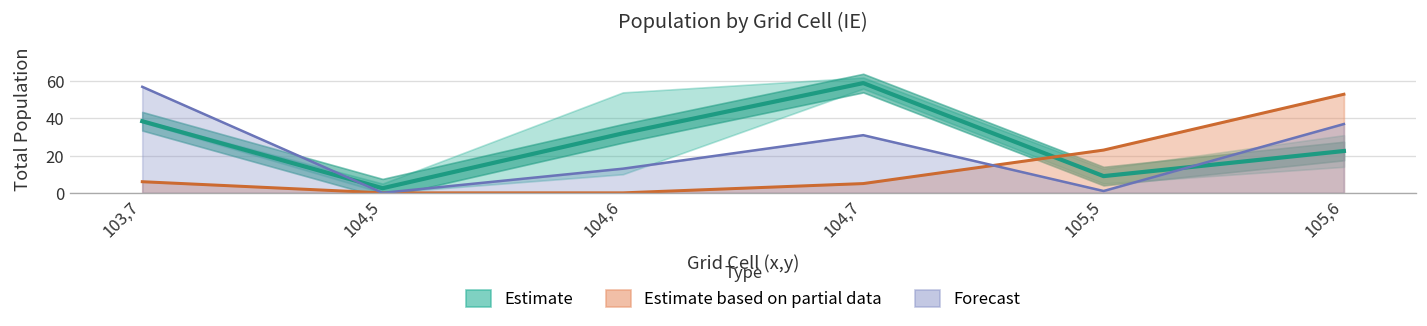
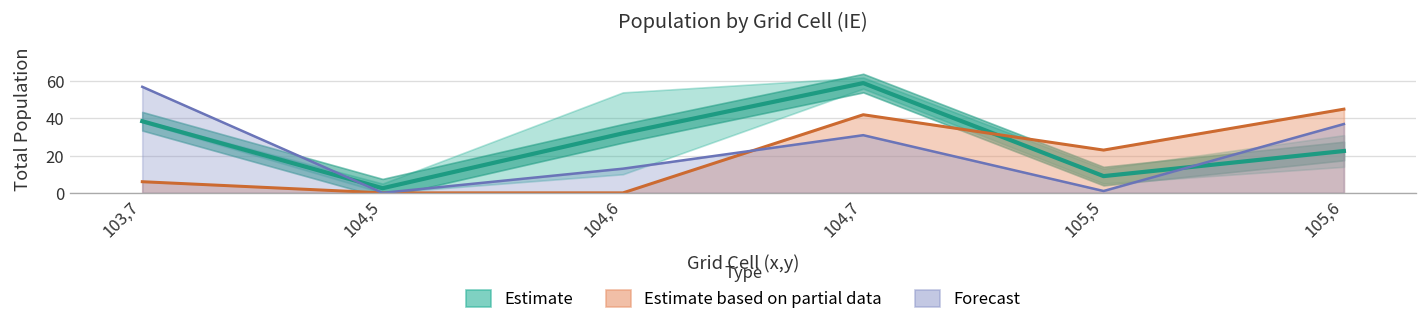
  {
    "Estimate based on partial data": {
      "103,7": 6,
      "104,6": 0,
-     "104,7": 5,
+     "104,7": 42,
      "105,5": 23,
-     "105,6": 53
+     "105,6": 45
    }
  }
